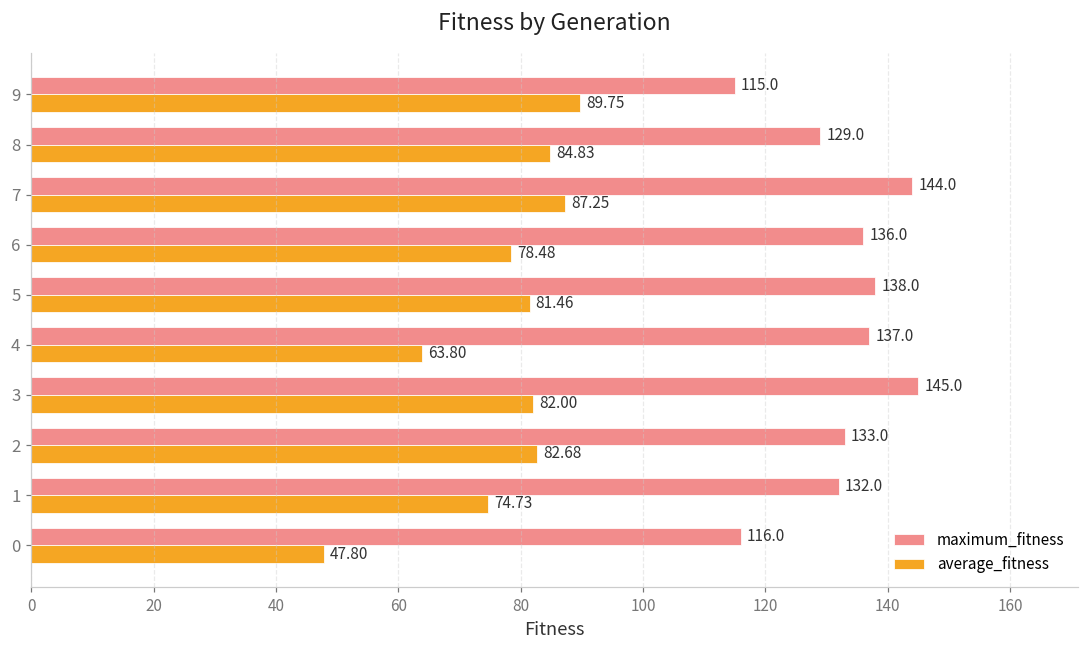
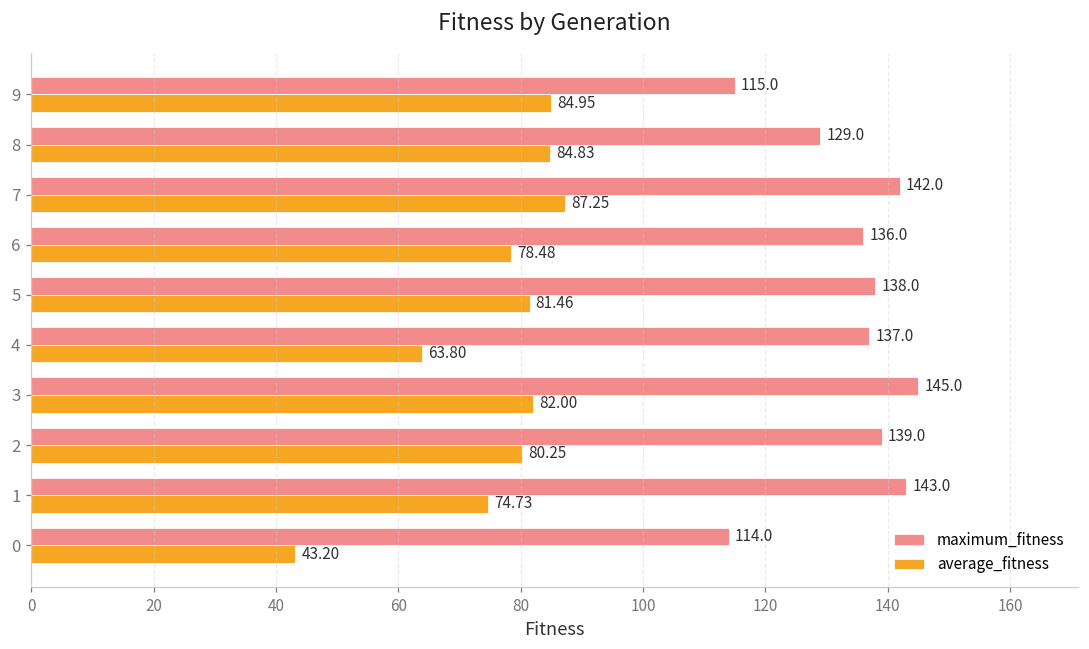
  {
    "maximum_fitness": {
      "9": 115.0,
      "8": 129.0,
-     "7": 144.0,
+     "7": 142.0,
      "6": 136.0,
      "5": 138.0,
      "4": 137.0,
      "3": 145.0,
-     "2": 133.0,
-     "1": 132.0,
-     "0": 116.0
+     "2": 139.0,
+     "1": 143.0,
+     "0": 114.0
    },
    "average_fitness": {
-     "9": 89.75,
+     "9": 84.95,
      "8": 84.83,
      "7": 87.25,
      "6": 78.48,
      "5": 81.46,
      "4": 63.80,
      "3": 82.00,
-     "2": 82.68,
+     "2": 80.25,
      "1": 74.73,
-     "0": 47.80
+     "0": 43.20
    }
  }
